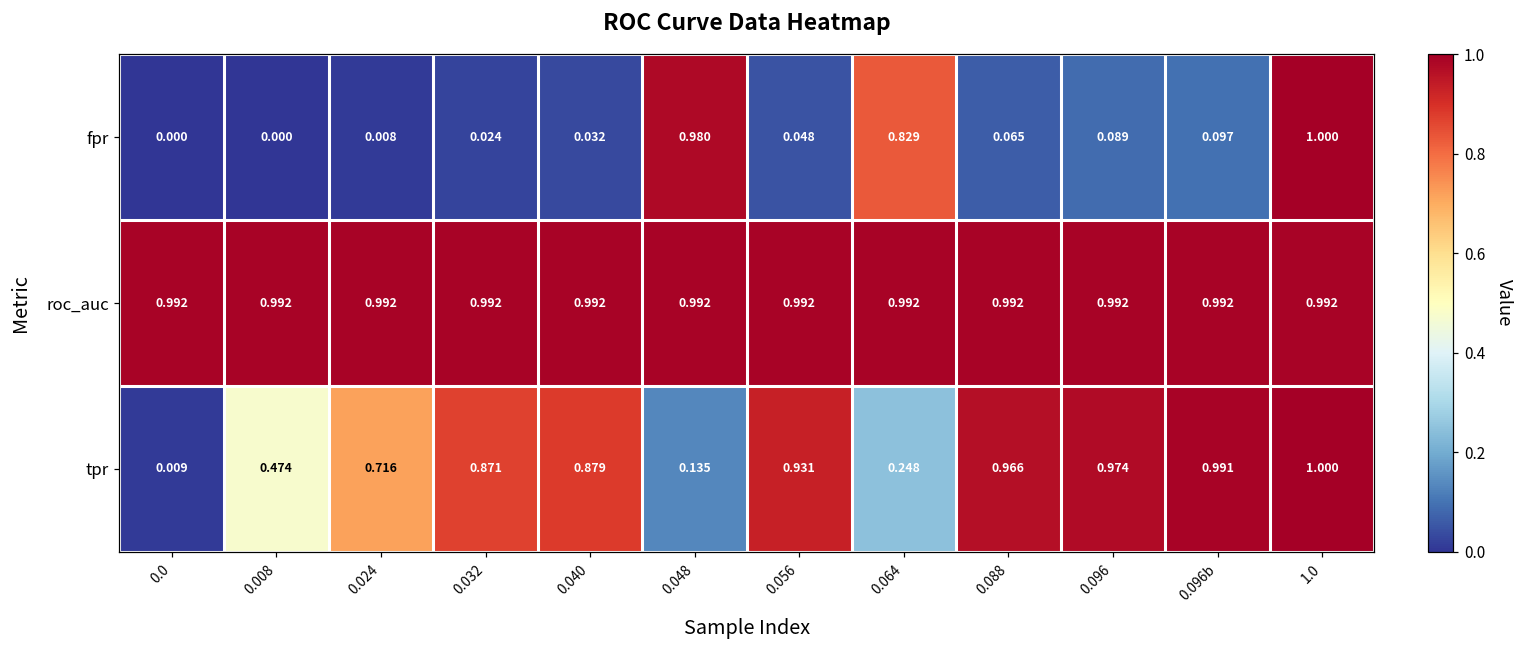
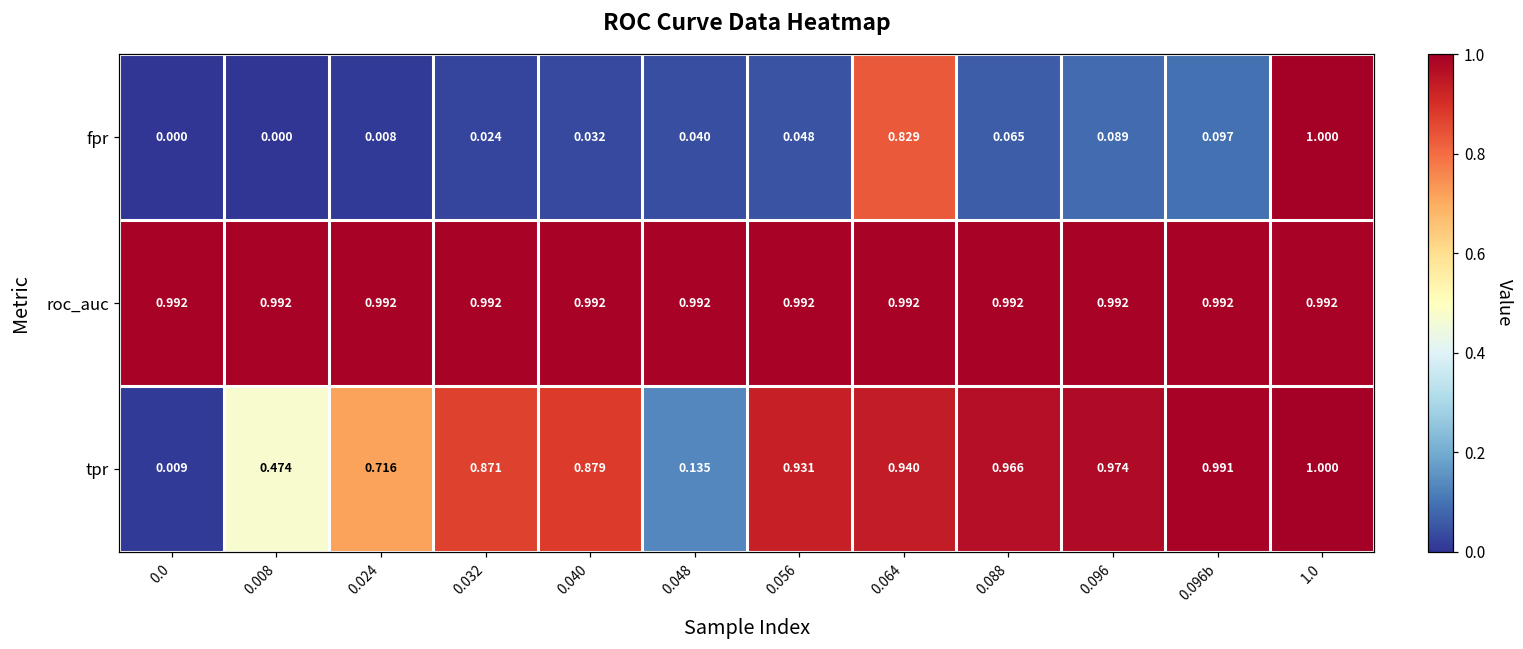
  {
    "fpr": {
      "0.0": 0.000,
      "0.008": 0.000,
      "0.024": 0.008,
      "0.032": 0.024,
      "0.040": 0.032,
-     "0.048": 0.980,
+     "0.048": 0.040,
      "0.056": 0.048,
      "0.064": 0.829,
      "0.088": 0.065,
      "0.096": 0.089,
      "0.096b": 0.097,
      "1.0": 1.000
    },
    "roc_auc": {
      "0.0": 0.992,
      "0.008": 0.992,
      "0.024": 0.992,
      "0.032": 0.992,
      "0.040": 0.992,
      "0.048": 0.992,
      "0.056": 0.992,
      "0.064": 0.992,
      "0.088": 0.992,
      "0.096": 0.992,
      "0.096b": 0.992,
      "1.0": 0.992
    },
    "tpr": {
      "0.0": 0.009,
      "0.008": 0.474,
      "0.024": 0.716,
      "0.032": 0.871,
      "0.040": 0.879,
      "0.048": 0.135,
      "0.056": 0.931,
-     "0.064": 0.248,
+     "0.064": 0.940,
      "0.088": 0.966,
      "0.096": 0.974,
      "0.096b": 0.991,
      "1.0": 1.000
    }
  }
